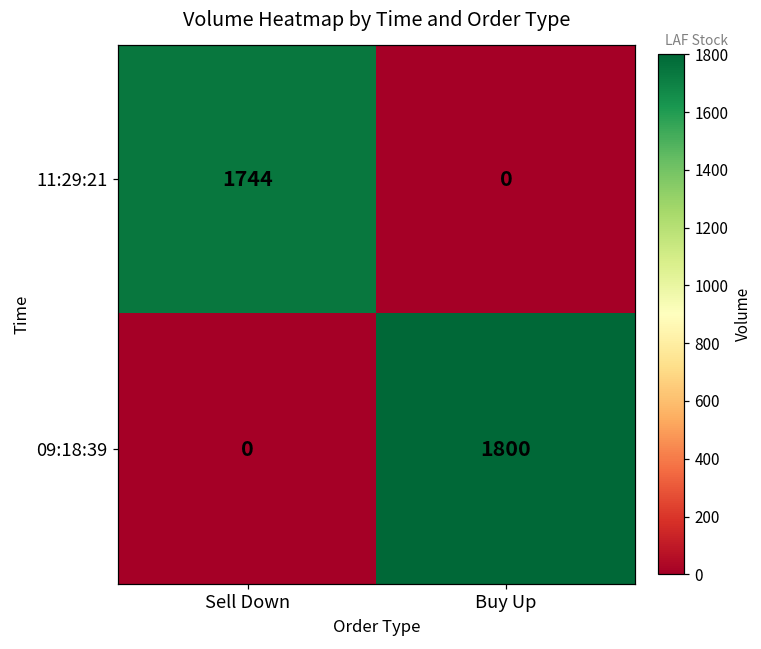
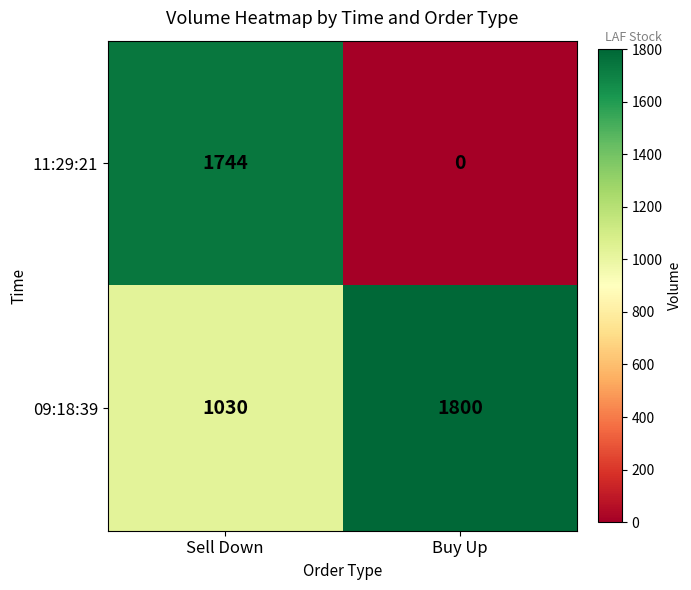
  {
    "11:29:21": {
      "Sell Down": 1744,
      "Buy Up": 0
    },
    "09:18:39": {
-     "Sell Down": 0,
+     "Sell Down": 1030,
      "Buy Up": 1800
    }
  }
